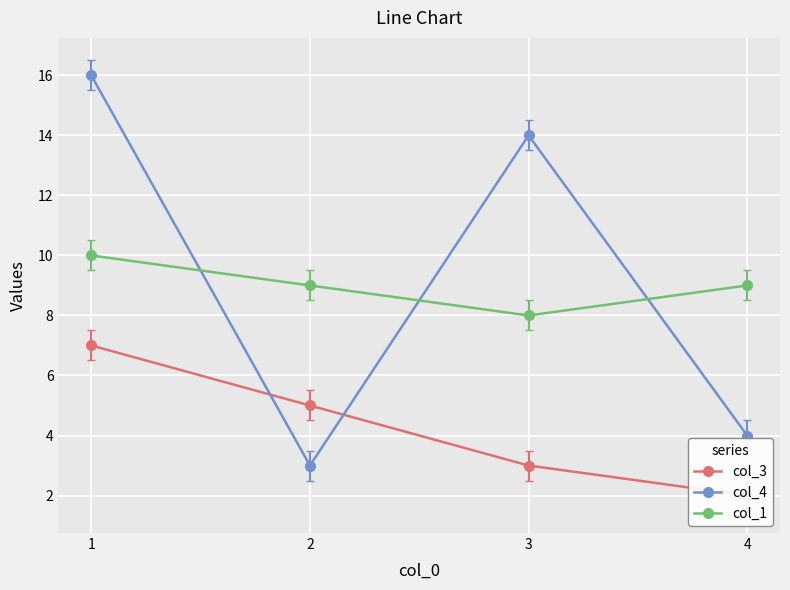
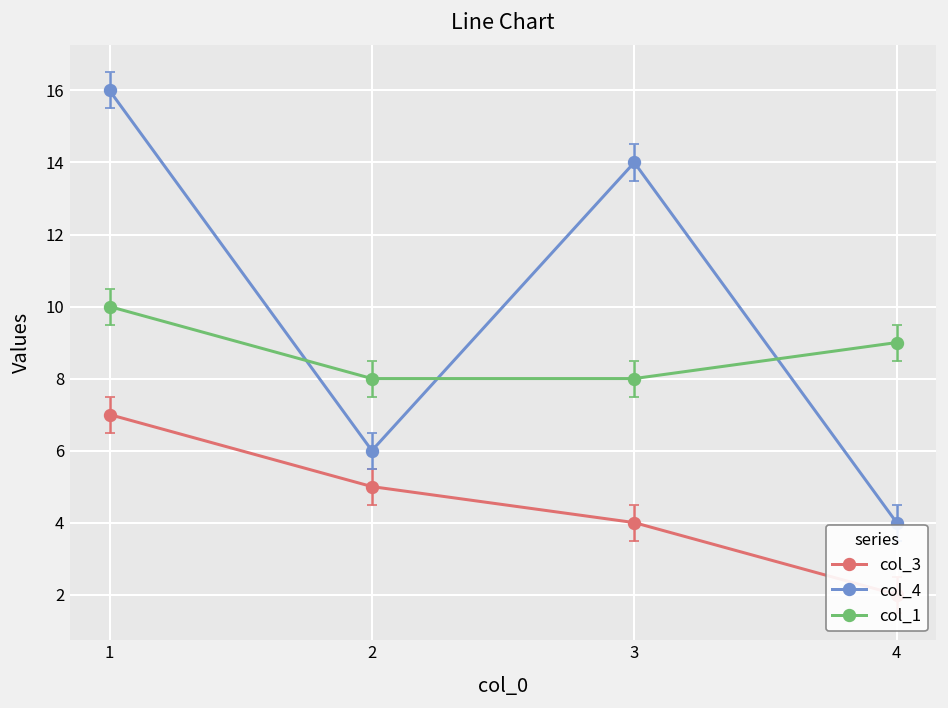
  {
    "col_3": {
      "1": 7,
      "2": 5,
-     "3": 3
+     "3": 4
    },
    "col_4": {
      "1": 16,
-     "2": 3,
+     "2": 6,
      "3": 14,
      "4": 4
    },
    "col_1": {
      "1": 10,
-     "2": 9,
+     "2": 8,
      "3": 8,
      "4": 9
    }
  }
